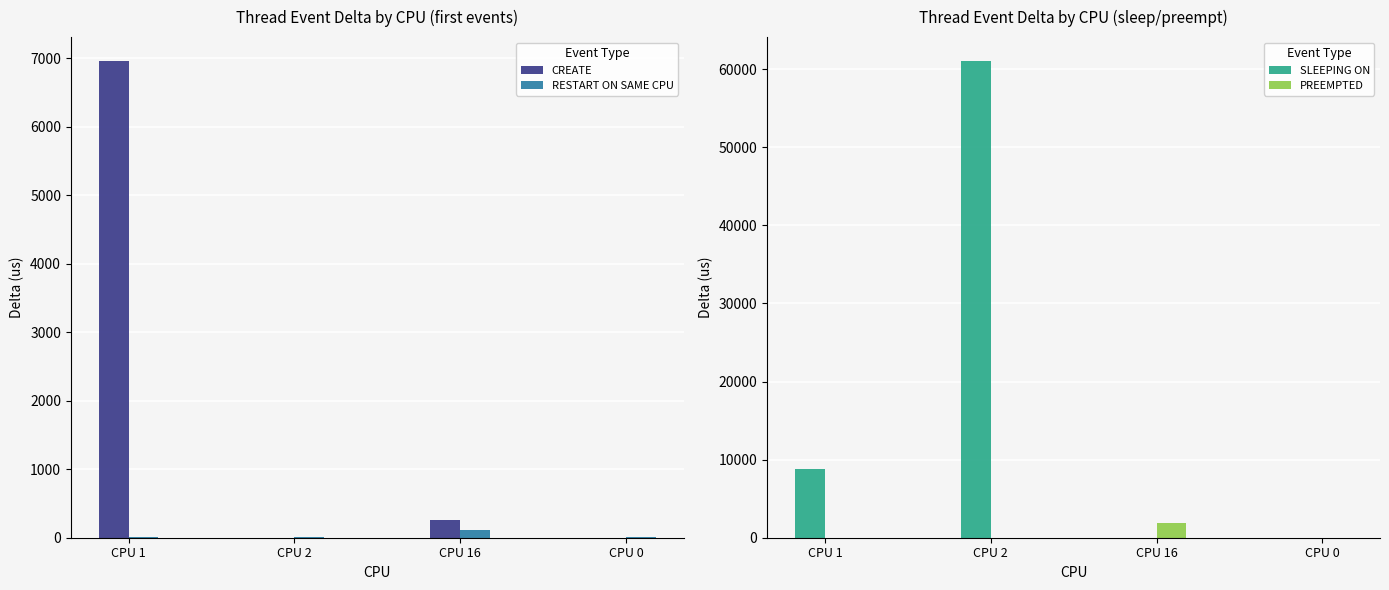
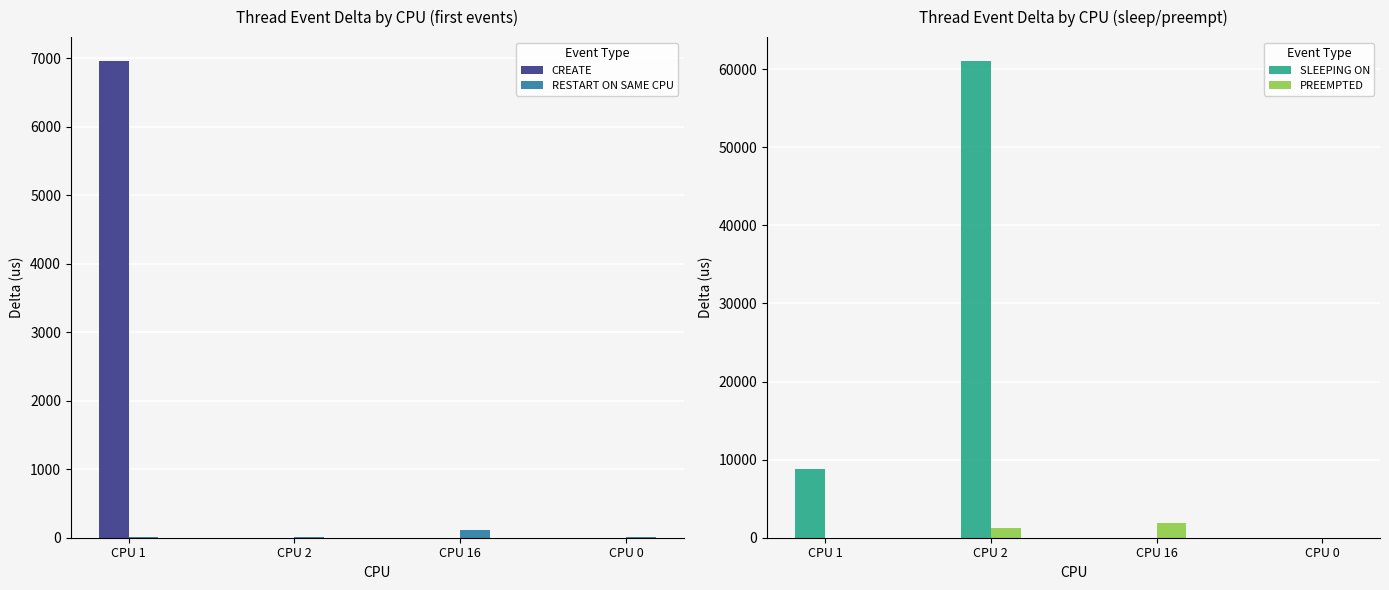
  {
    "Thread Event Delta by CPU (first events)": {
      "CREATE": {
        "CPU 1": 7000,
        "CPU 2": 0,
-       "CPU 16": 300,
+       "CPU 16": 0,
        "CPU 0": 0
      },
      "RESTART ON SAME CPU": {
        "CPU 16": 100
      }
    },
    "Thread Event Delta by CPU (sleep/preempt)": {
      "SLEEPING ON": {
        "CPU 1": 9000,
        "CPU 2": 61000,
        "CPU 0": 0
      },
      "PREEMPTED": {
-       "CPU 2": 0,
+       "CPU 2": 1000,
        "CPU 16": 2000,
        "CPU 0": 0
      }
    }
  }
